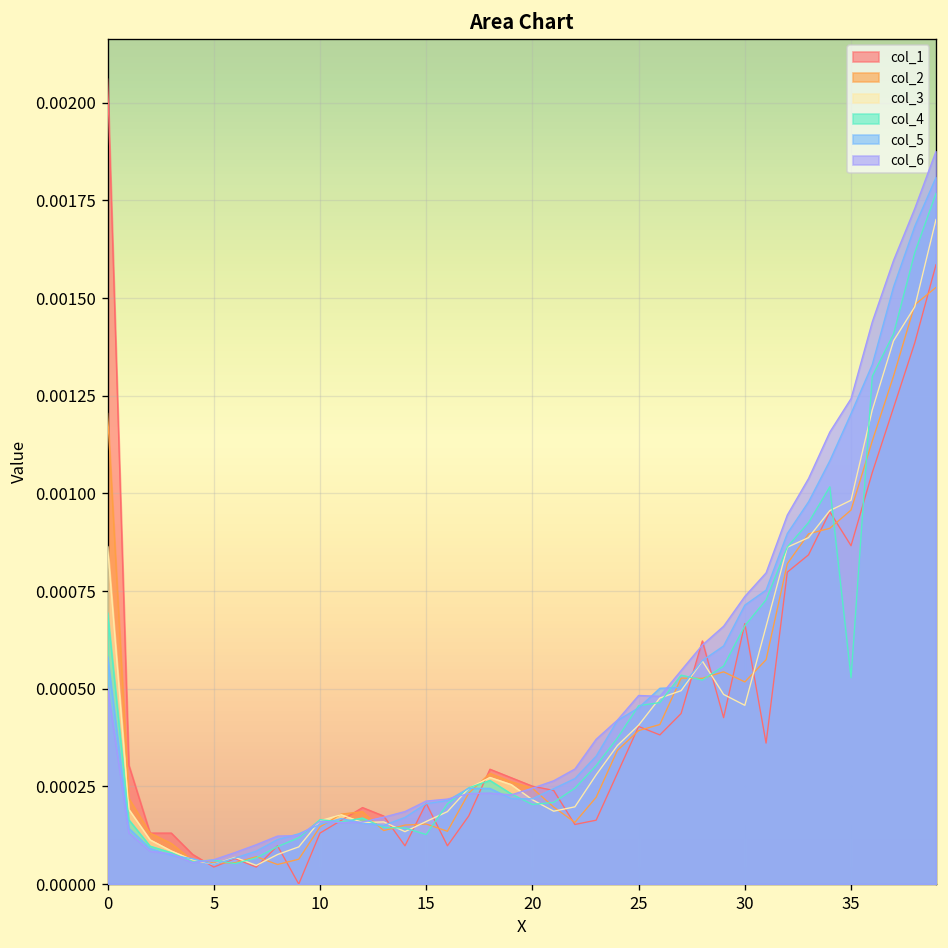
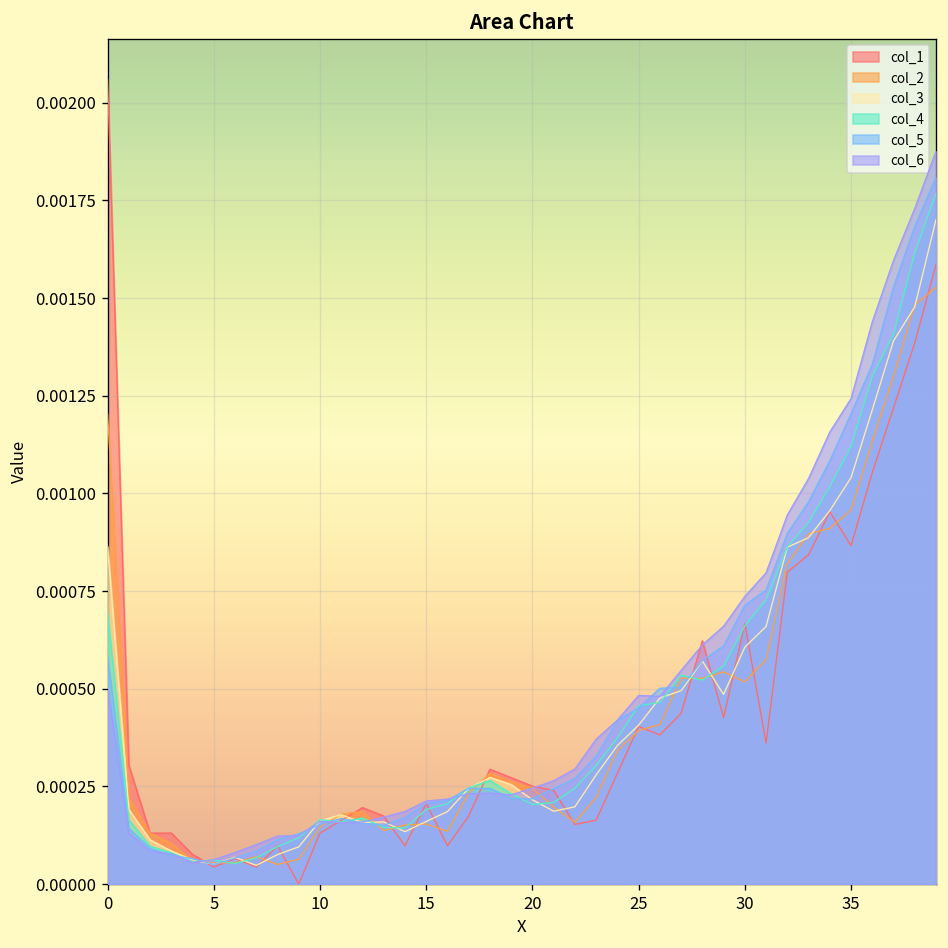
  {
    "col_3": {
      "0": 0.00086,
-     "30": 0.00046,
-     "35": 0.00098
+     "30": 0.00061,
+     "35": 0.00104
    },
    "col_4": {
      "0": 0.00069,
-     "15": 0.00013,
+     "15": 0.00019,
      "20": 0.00020,
-     "35": 0.00053
+     "35": 0.00112
    }
  }
